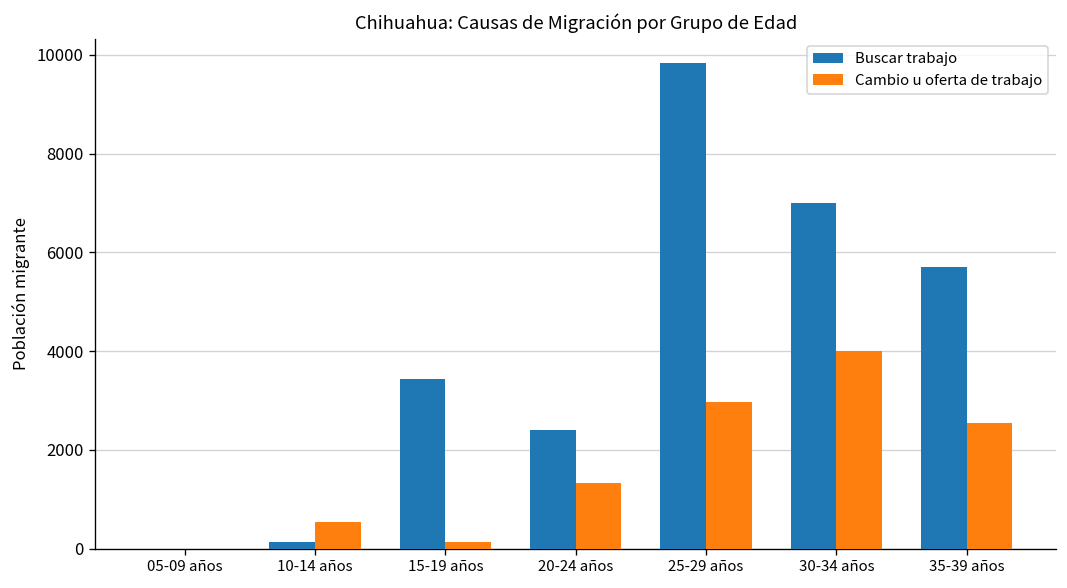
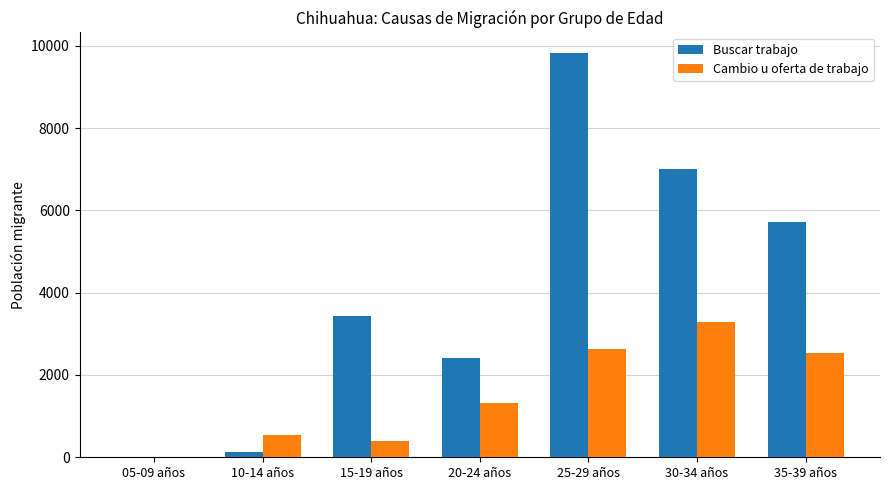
  {
    "Buscar trabajo": {
      "05-09 años": 0,
      "10-14 años": 100,
      "15-19 años": 3400,
      "20-24 años": 2400,
      "25-29 años": 9800,
      "30-34 años": 7000,
      "35-39 años": 5700
    },
    "Cambio u oferta de trabajo": {
      "05-09 años": 0,
      "10-14 años": 500,
-     "15-19 años": 100,
+     "15-19 años": 400,
      "20-24 años": 1300,
-     "25-29 años": 3000,
-     "30-34 años": 4000,
+     "25-29 años": 2600,
+     "30-34 años": 3300,
      "35-39 años": 2500
    }
  }
